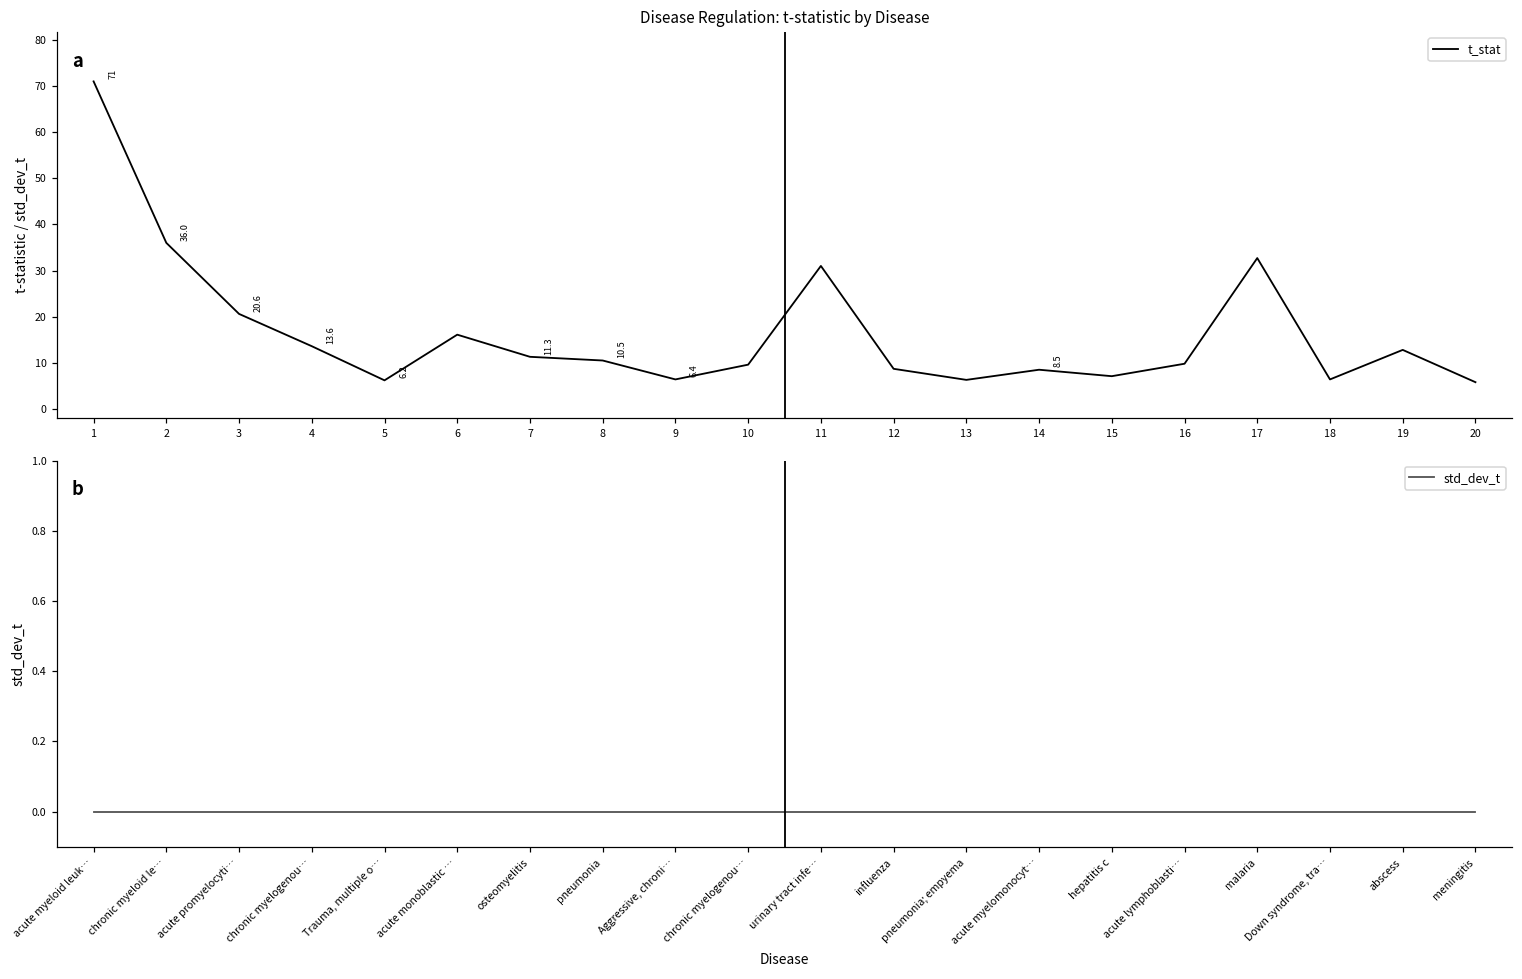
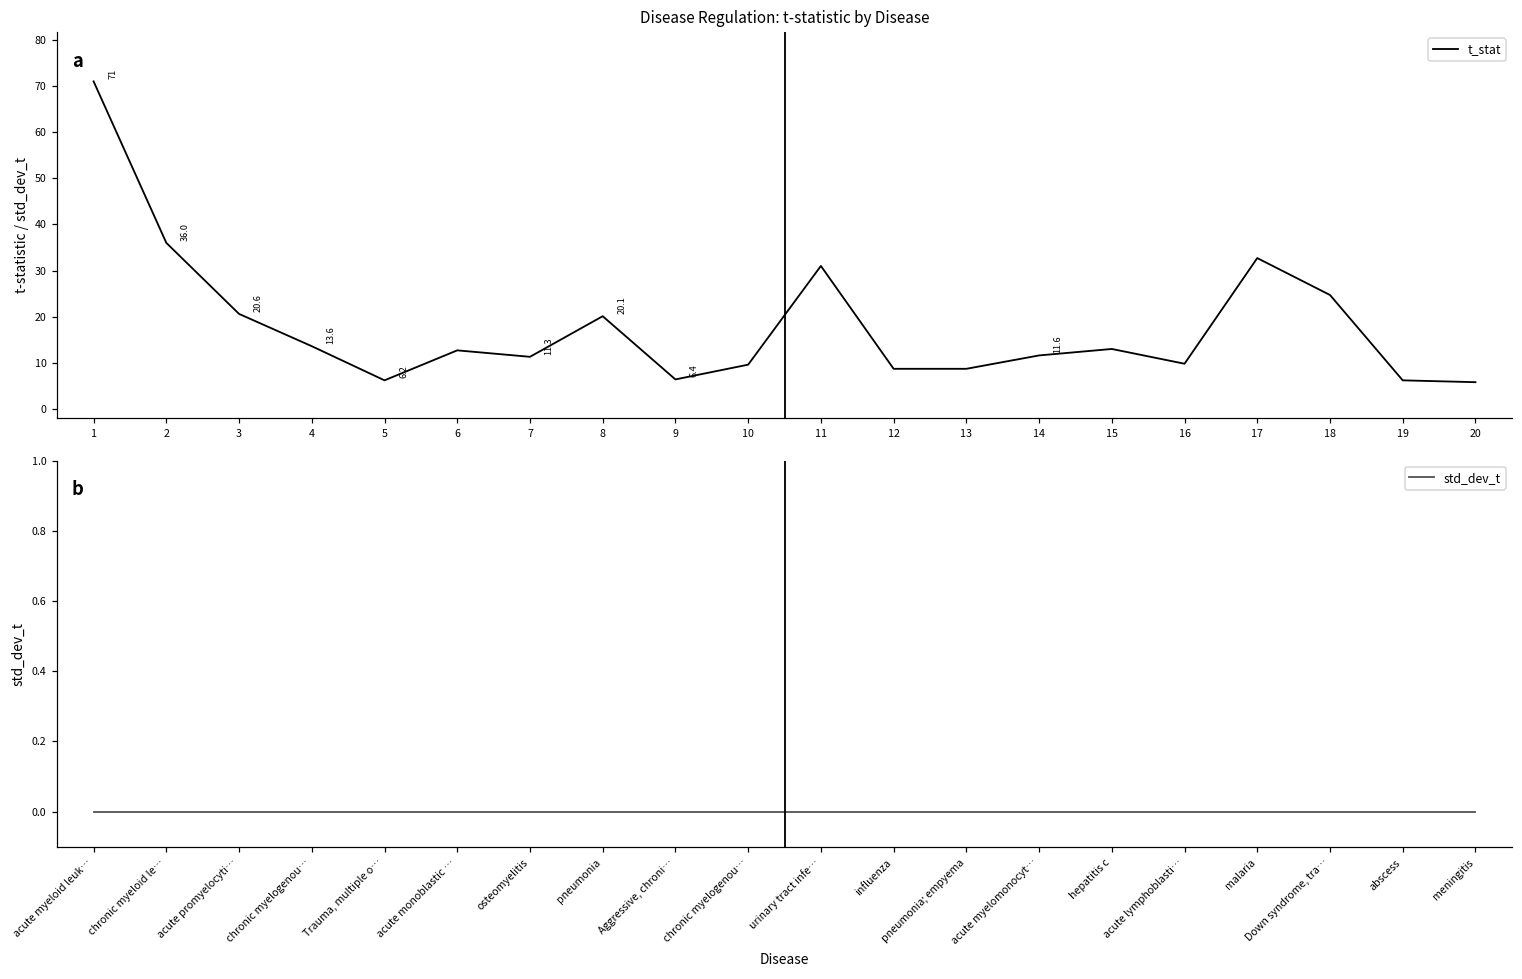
  {
    "Disease Regulation: t-statistic by Disease": {
      "1": 71,
      "2": 36.0,
      "3": 20.6,
      "4": 13.6,
      "5": 6.2,
-     "6": 16,
+     "6": 13,
      "7": 11.3,
-     "8": 10.5,
+     "8": 20.1,
      "9": 6.4,
-     "13": 6,
-     "14": 8.5,
-     "15": 7,
-     "18": 6,
-     "19": 13
+     "13": 9,
+     "14": 11.6,
+     "15": 13,
+     "18": 25,
+     "19": 6
    }
  }
